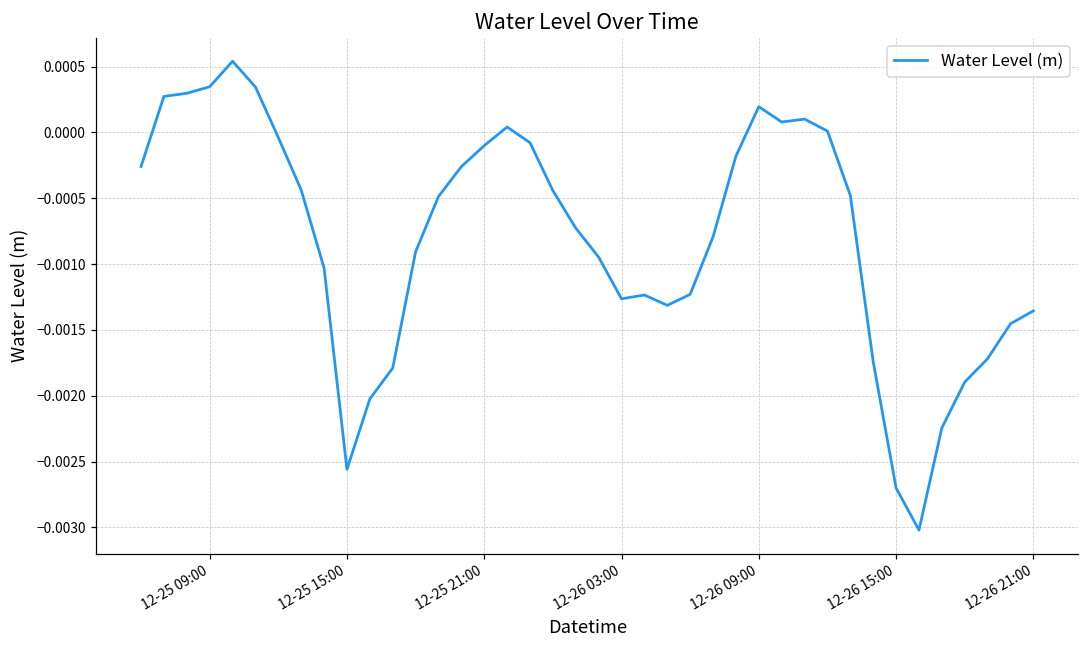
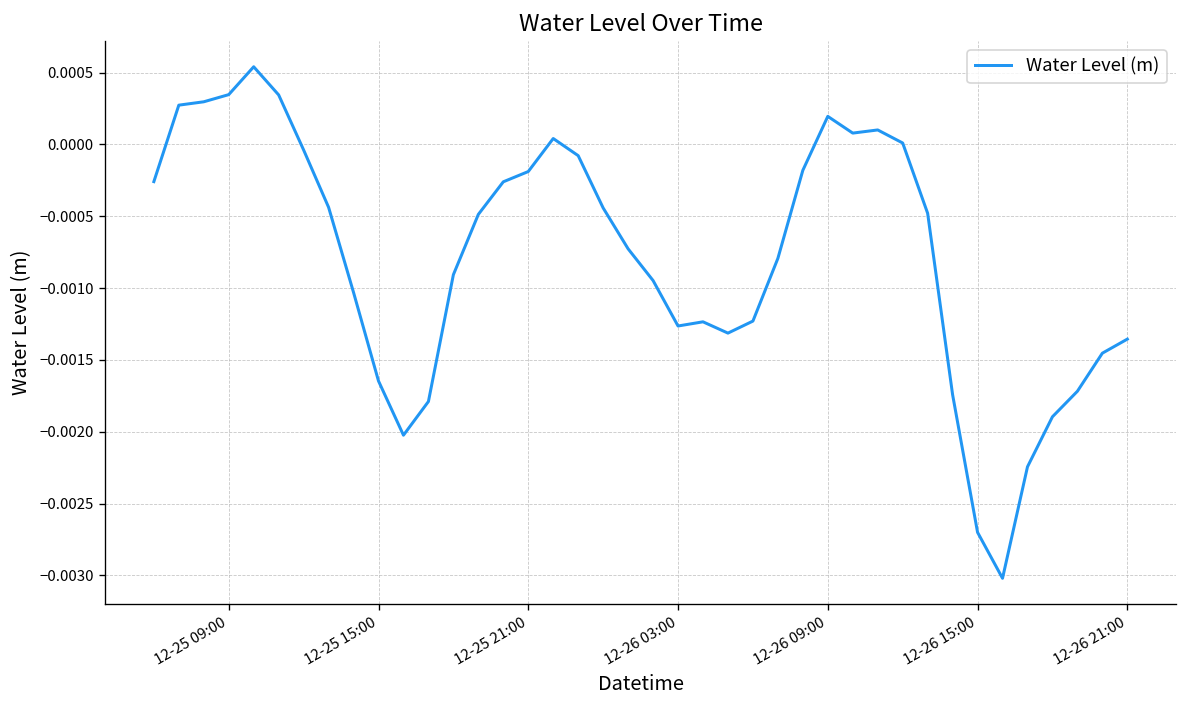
  {
    "12-25 09:00": 0.00035,
-   "12-25 15:00": -0.00256,
-   "12-25 21:00": -0.00010,
+   "12-25 15:00": -0.00165,
+   "12-25 21:00": -0.00019,
    "12-26 03:00": -0.00126,
    "12-26 09:00": 0.00020,
    "12-26 15:00": -0.00270,
    "12-26 21:00": -0.00136
  }
